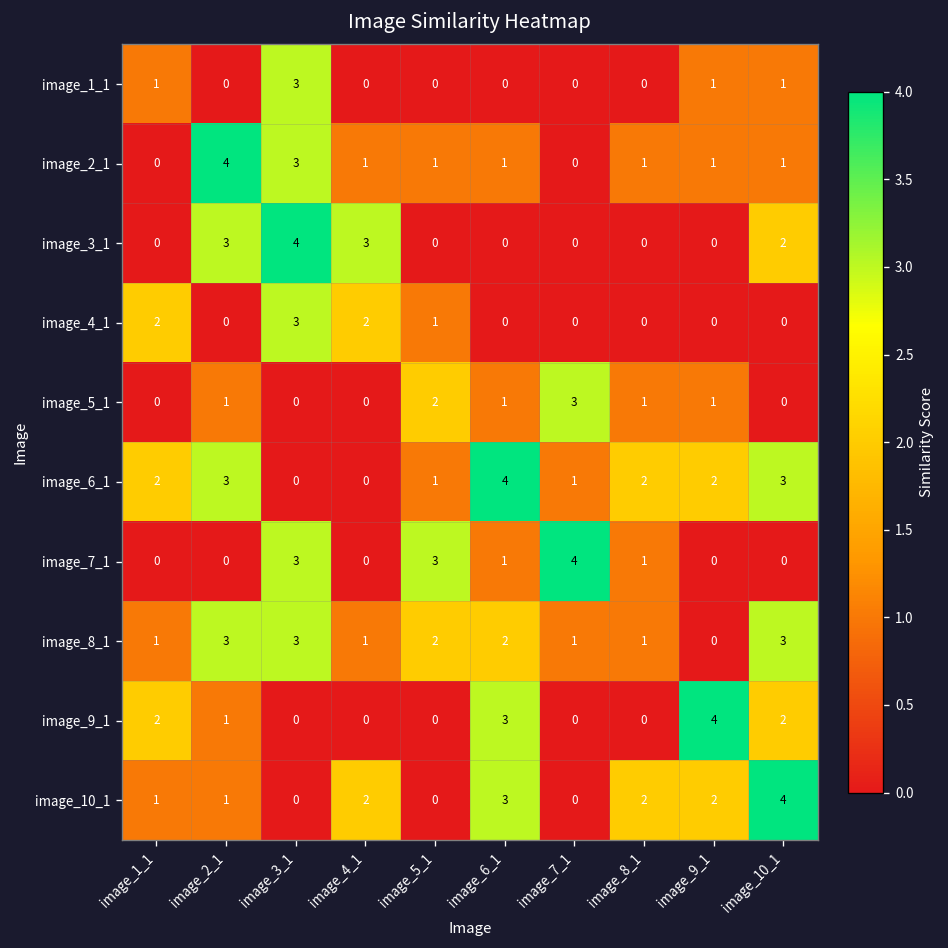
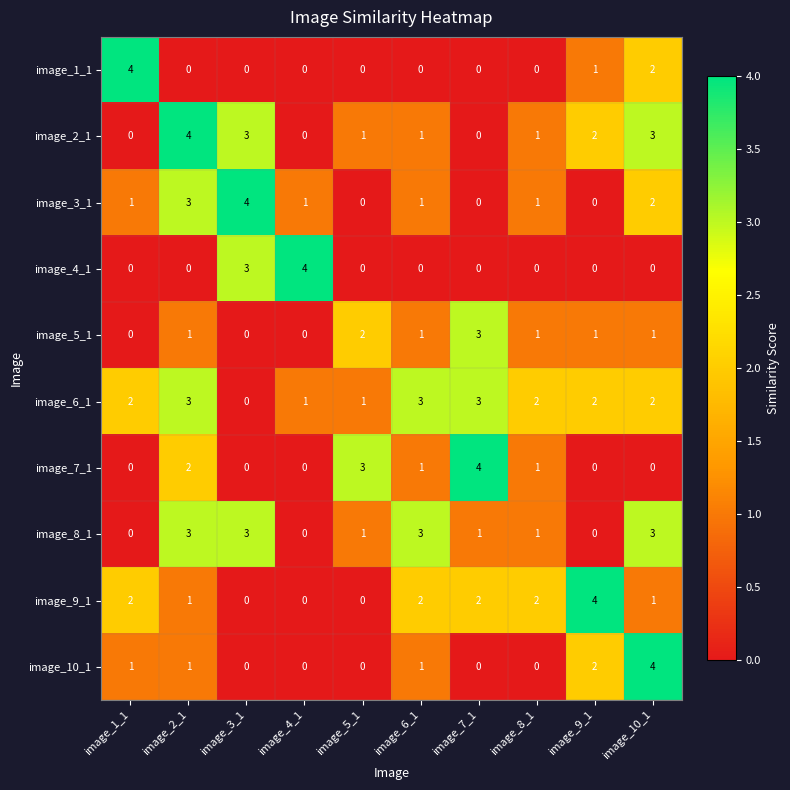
  {
    "image_1_1": {
-     "image_1_1": 1,
+     "image_1_1": 4,
      "image_2_1": 0,
-     "image_3_1": 3,
+     "image_3_1": 0,
      "image_4_1": 0,
      "image_5_1": 0,
      "image_6_1": 0,
      "image_7_1": 0,
      "image_8_1": 0,
      "image_9_1": 1,
-     "image_10_1": 1
+     "image_10_1": 2
    },
    "image_2_1": {
      "image_1_1": 0,
      "image_2_1": 4,
      "image_3_1": 3,
-     "image_4_1": 1,
+     "image_4_1": 0,
      "image_5_1": 1,
      "image_6_1": 1,
      "image_7_1": 0,
      "image_8_1": 1,
-     "image_9_1": 1,
-     "image_10_1": 1
+     "image_9_1": 2,
+     "image_10_1": 3
    },
    "image_3_1": {
-     "image_1_1": 0,
+     "image_1_1": 1,
      "image_2_1": 3,
      "image_3_1": 4,
-     "image_4_1": 3,
+     "image_4_1": 1,
      "image_5_1": 0,
-     "image_6_1": 0,
+     "image_6_1": 1,
      "image_7_1": 0,
-     "image_8_1": 0,
+     "image_8_1": 1,
      "image_9_1": 0,
      "image_10_1": 2
    },
    "image_4_1": {
-     "image_1_1": 2,
+     "image_1_1": 0,
      "image_2_1": 0,
      "image_3_1": 3,
-     "image_4_1": 2,
-     "image_5_1": 1,
+     "image_4_1": 4,
+     "image_5_1": 0,
      "image_6_1": 0,
      "image_7_1": 0,
      "image_8_1": 0,
      "image_9_1": 0,
      "image_10_1": 0
    },
    "image_5_1": {
      "image_1_1": 0,
      "image_2_1": 1,
      "image_3_1": 0,
      "image_4_1": 0,
      "image_5_1": 2,
      "image_6_1": 1,
      "image_7_1": 3,
      "image_8_1": 1,
      "image_9_1": 1,
-     "image_10_1": 0
+     "image_10_1": 1
    },
    "image_6_1": {
      "image_1_1": 2,
      "image_2_1": 3,
      "image_3_1": 0,
-     "image_4_1": 0,
+     "image_4_1": 1,
      "image_5_1": 1,
-     "image_6_1": 4,
-     "image_7_1": 1,
+     "image_6_1": 3,
+     "image_7_1": 3,
      "image_8_1": 2,
      "image_9_1": 2,
-     "image_10_1": 3
+     "image_10_1": 2
    },
    "image_7_1": {
      "image_1_1": 0,
-     "image_2_1": 0,
-     "image_3_1": 3,
+     "image_2_1": 2,
+     "image_3_1": 0,
      "image_4_1": 0,
      "image_5_1": 3,
      "image_6_1": 1,
      "image_7_1": 4,
      "image_8_1": 1,
      "image_9_1": 0,
      "image_10_1": 0
    },
    "image_8_1": {
-     "image_1_1": 1,
+     "image_1_1": 0,
      "image_2_1": 3,
      "image_3_1": 3,
-     "image_4_1": 1,
-     "image_5_1": 2,
-     "image_6_1": 2,
+     "image_4_1": 0,
+     "image_5_1": 1,
+     "image_6_1": 3,
      "image_7_1": 1,
      "image_8_1": 1,
      "image_9_1": 0,
      "image_10_1": 3
    },
    "image_9_1": {
      "image_1_1": 2,
      "image_2_1": 1,
      "image_3_1": 0,
      "image_4_1": 0,
      "image_5_1": 0,
-     "image_6_1": 3,
-     "image_7_1": 0,
-     "image_8_1": 0,
+     "image_6_1": 2,
+     "image_7_1": 2,
+     "image_8_1": 2,
      "image_9_1": 4,
-     "image_10_1": 2
+     "image_10_1": 1
    },
    "image_10_1": {
      "image_1_1": 1,
      "image_2_1": 1,
      "image_3_1": 0,
-     "image_4_1": 2,
+     "image_4_1": 0,
      "image_5_1": 0,
-     "image_6_1": 3,
+     "image_6_1": 1,
      "image_7_1": 0,
-     "image_8_1": 2,
+     "image_8_1": 0,
      "image_9_1": 2,
      "image_10_1": 4
    }
  }
